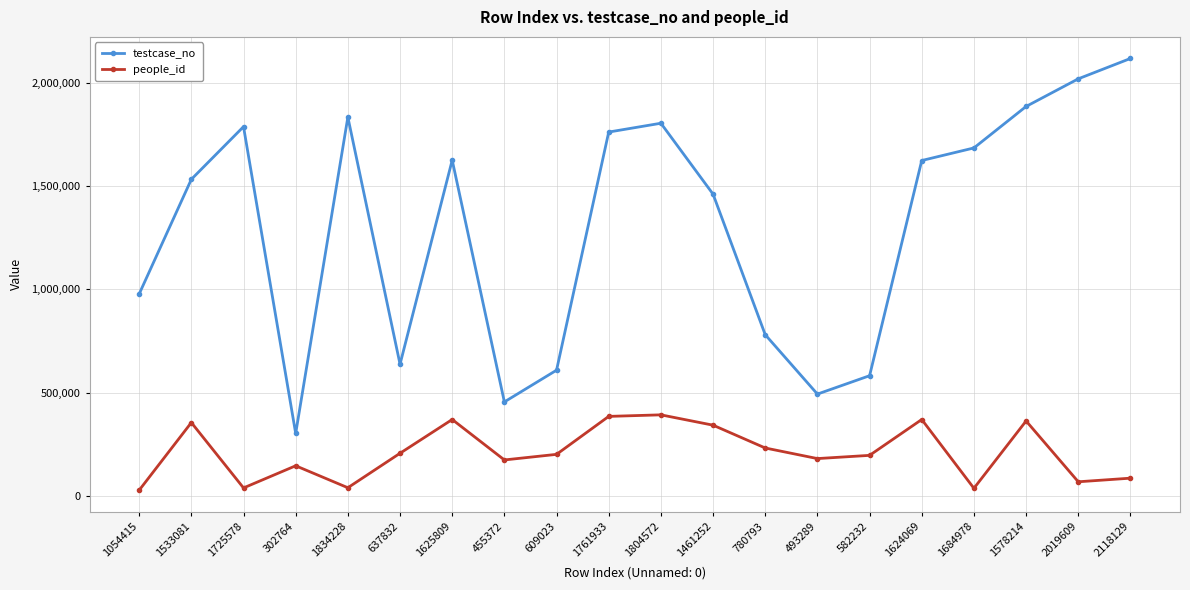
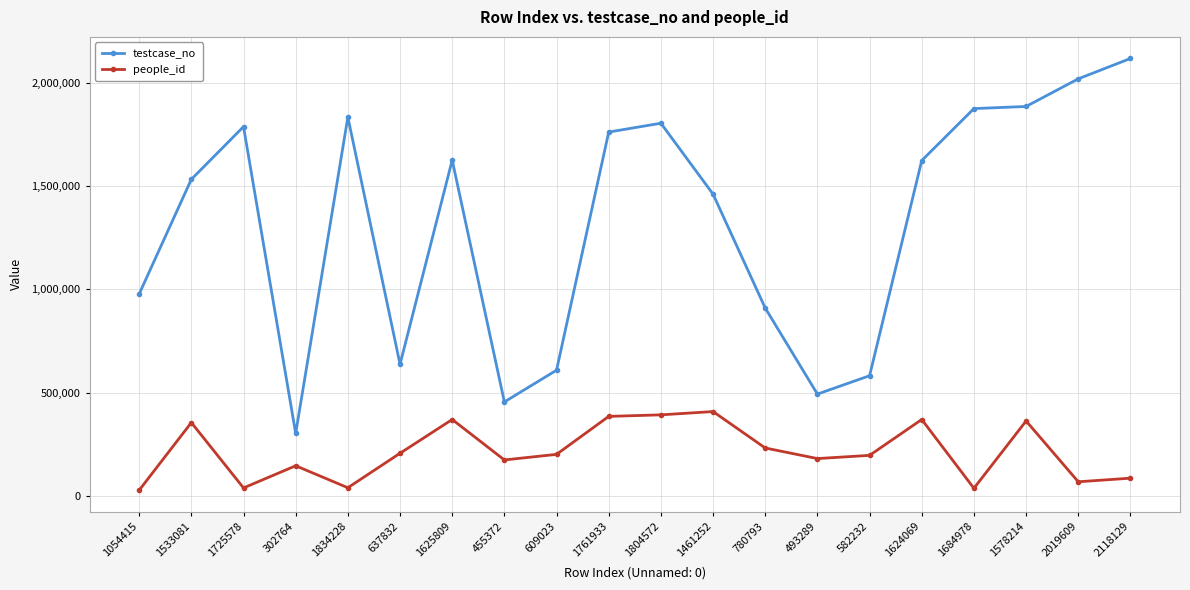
  {
    "testcase_no": {
      "1054415": "980,000",
      "1533081": "1,530,000",
      "1725578": "1,790,000",
      "302764": "300,000",
      "1834228": "1,830,000",
      "637832": "640,000",
      "1625809": "1,630,000",
      "455372": "460,000",
      "609023": "610,000",
      "1761933": "1,760,000",
      "1804572": "1,800,000",
      "1461252": "1,460,000",
-     "780793": "780,000",
+     "780793": "910,000",
      "493289": "490,000",
      "582232": "580,000",
      "1624069": "1,620,000",
-     "1684978": "1,680,000",
+     "1684978": "1,880,000",
      "1578214": "1,890,000",
      "2019609": "2,020,000",
      "2118129": "2,120,000"
    },
    "people_id": {
      "1054415": "30,000",
      "1533081": "360,000",
      "1725578": "40,000",
      "302764": "150,000",
      "1834228": "40,000",
      "637832": "210,000",
      "1625809": "370,000",
      "455372": "170,000",
      "609023": "200,000",
      "1761933": "390,000",
      "1804572": "390,000",
-     "1461252": "340,000",
+     "1461252": "410,000",
      "780793": "230,000",
      "493289": "180,000",
      "582232": "200,000",
      "1624069": "370,000",
      "1684978": "40,000",
      "1578214": "360,000",
      "2019609": "70,000",
      "2118129": "90,000"
    }
  }
